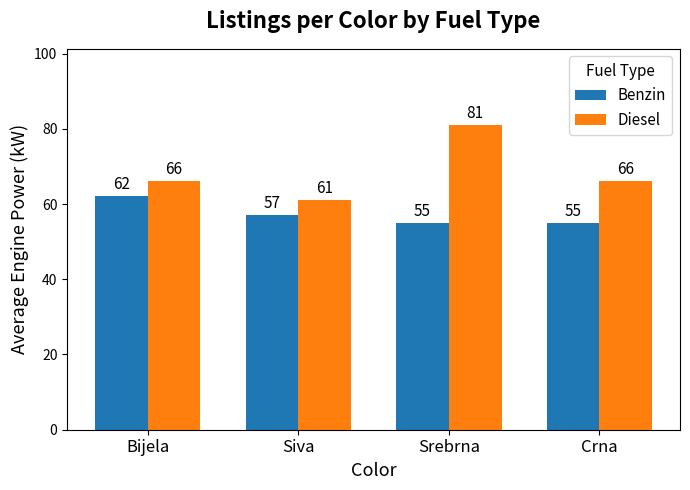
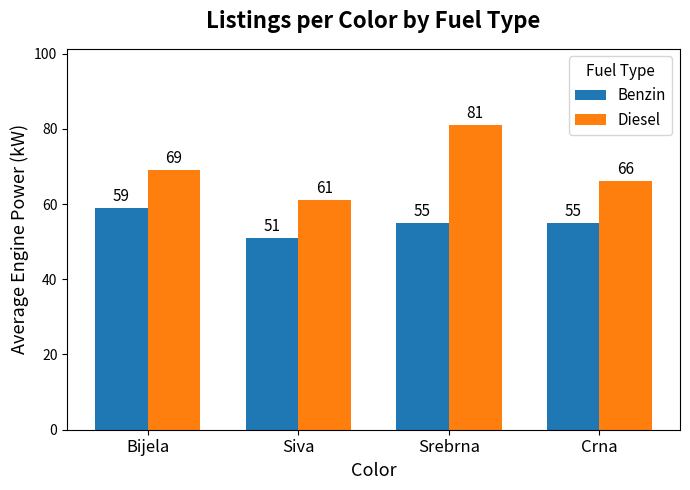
  {
    "Benzin": {
-     "Bijela": 62,
-     "Siva": 57,
+     "Bijela": 59,
+     "Siva": 51,
      "Srebrna": 55,
      "Crna": 55
    },
    "Diesel": {
-     "Bijela": 66,
+     "Bijela": 69,
      "Siva": 61,
      "Srebrna": 81,
      "Crna": 66
    }
  }
